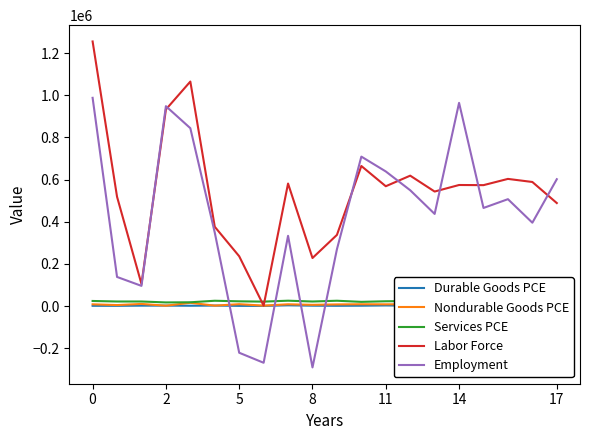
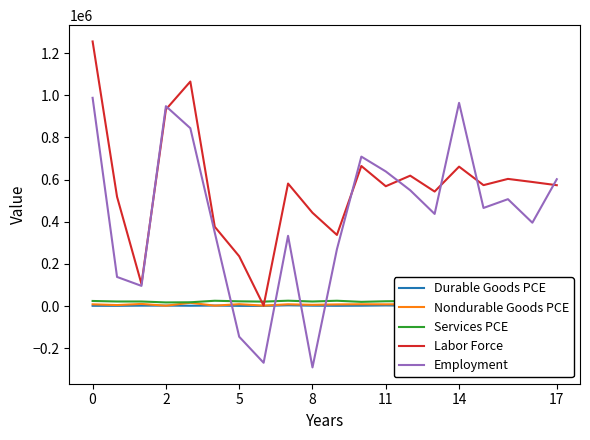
  {
    "Services PCE": {
      "0": 20000,
      "2": 20000,
      "5": 20000,
      "8": 20000,
      "11": 20000
    },
    "Labor Force": {
      "0": 1260000,
      "2": 930000,
      "5": 240000,
-     "8": 230000,
+     "8": 440000,
      "11": 570000,
-     "14": 570000,
-     "17": 490000
+     "14": 660000,
+     "17": 570000
    },
    "Employment": {
      "0": 990000,
      "2": 950000,
-     "5": -220000,
+     "5": -150000,
      "8": -290000,
      "11": 640000,
      "14": 960000,
      "17": 600000
    }
  }
